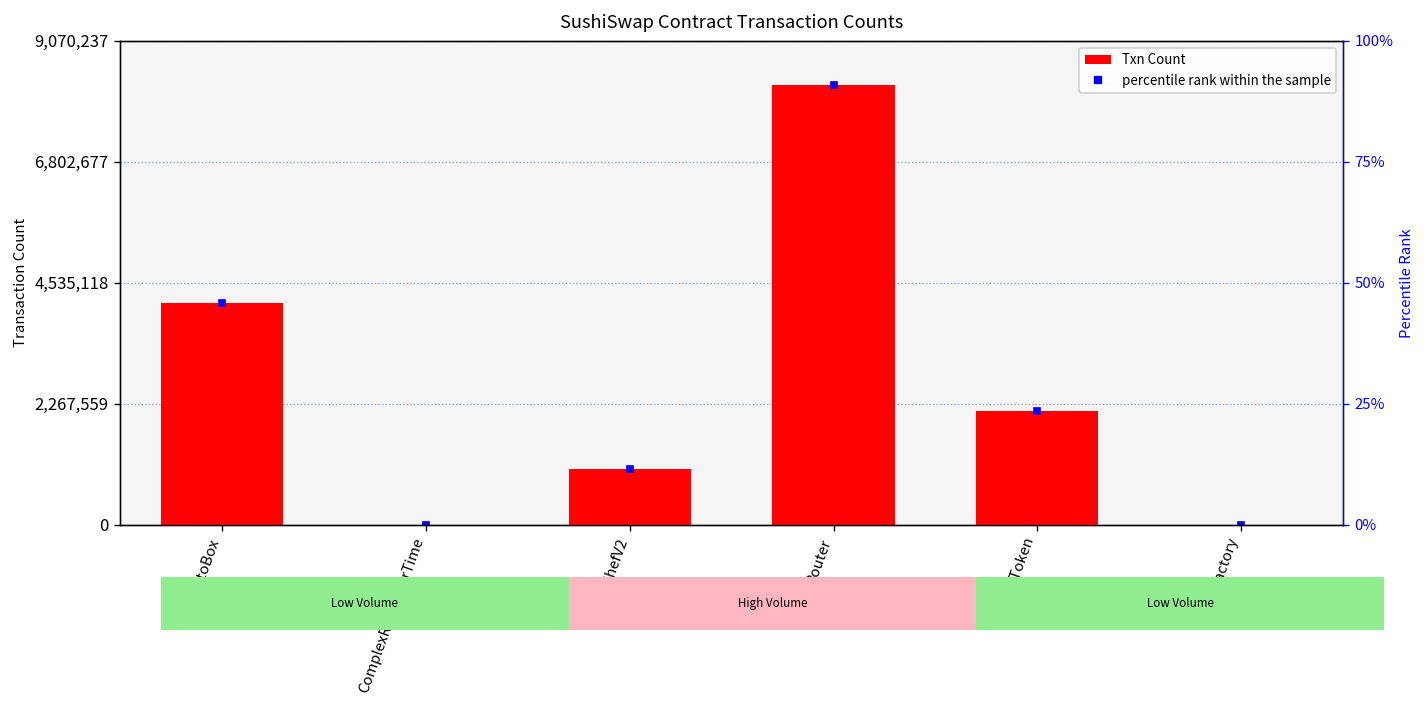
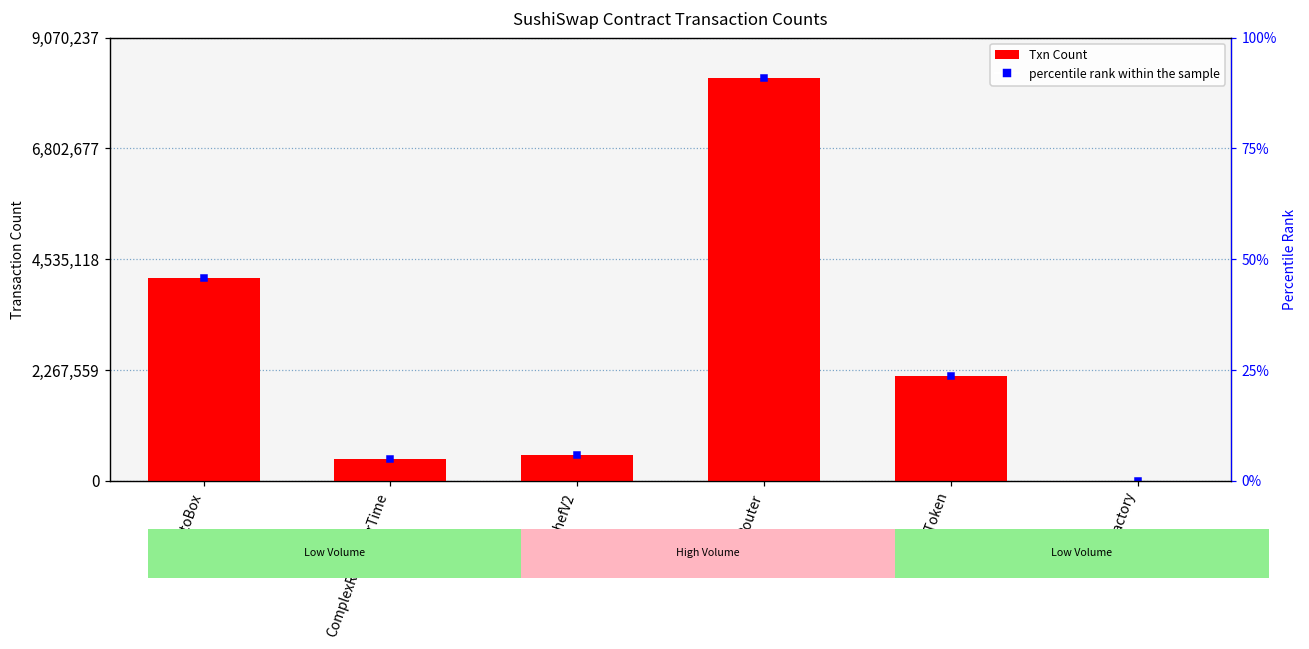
  {
    "Txn Count": {
      "BentoBox": "4,200,000",
-     "ComplexRewarderTime": "0",
-     "MiniChefV2": "1,000,000",
+     "ComplexRewarderTime": "400,000",
+     "MiniChefV2": "500,000",
      "Router": "8,200,000",
      "SUSHI Token": "2,100,000"
    }
  }
